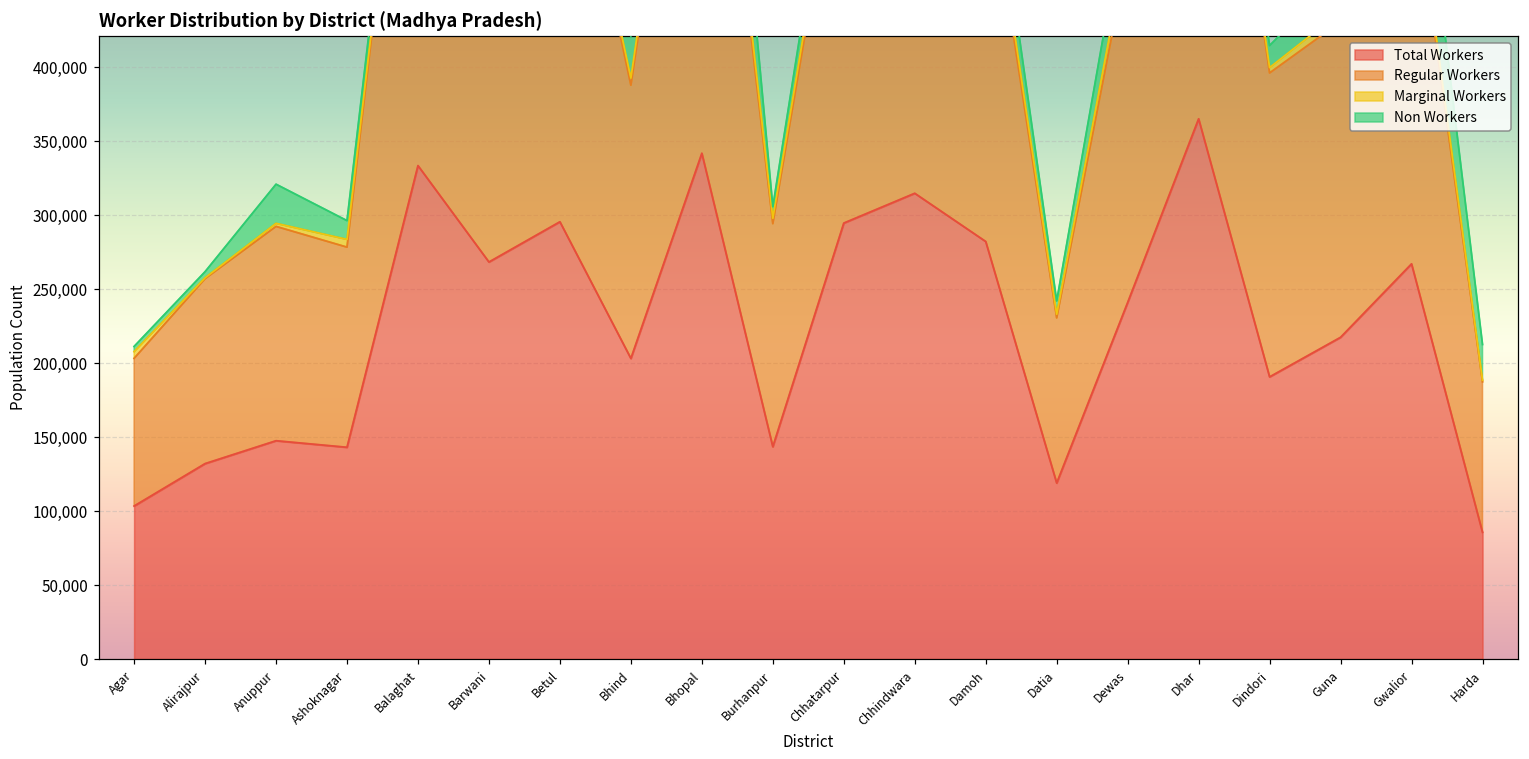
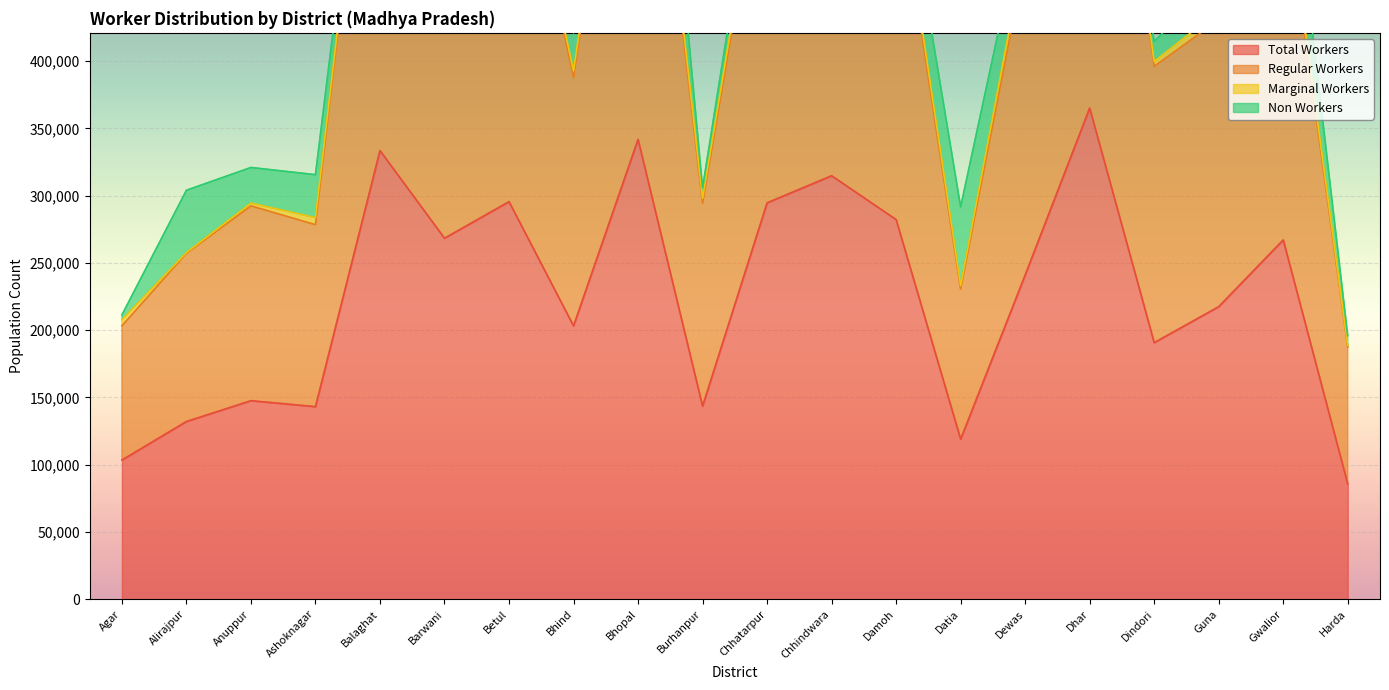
  {
    "Marginal Workers": {
      "Agar": "5,000",
      "Anuppur": "2,000",
      "Ashoknagar": "5,000",
      "Bhind": "5,000",
      "Burhanpur": "4,000",
      "Datia": "2,000",
      "Dindori": "4,000"
    },
    "Non Workers": {
      "Agar": "4,000",
-     "Alirajpur": "4,000",
+     "Alirajpur": "46,000",
      "Anuppur": "26,000",
-     "Ashoknagar": "13,000",
+     "Ashoknagar": "32,000",
      "Bhind": "28,000",
      "Burhanpur": "8,000",
-     "Datia": "9,000",
+     "Datia": "59,000",
      "Dindori": "15,000",
-     "Harda": "24,000"
+     "Harda": "7,000"
    }
  }
